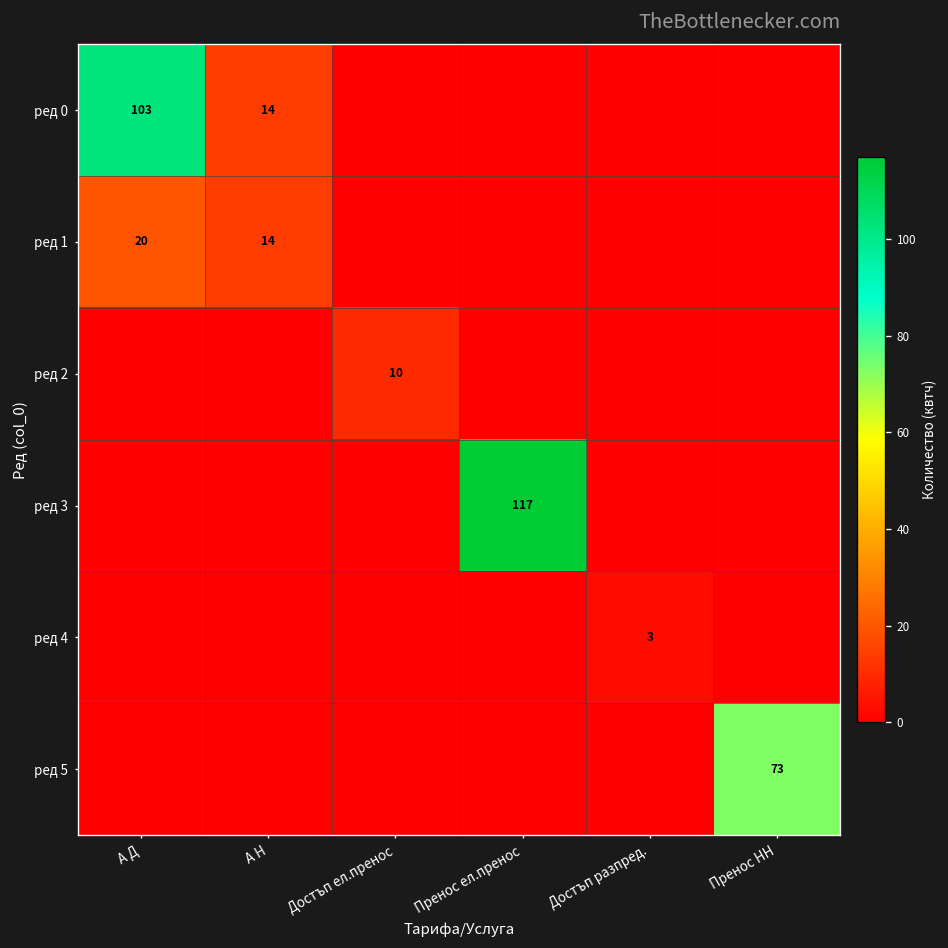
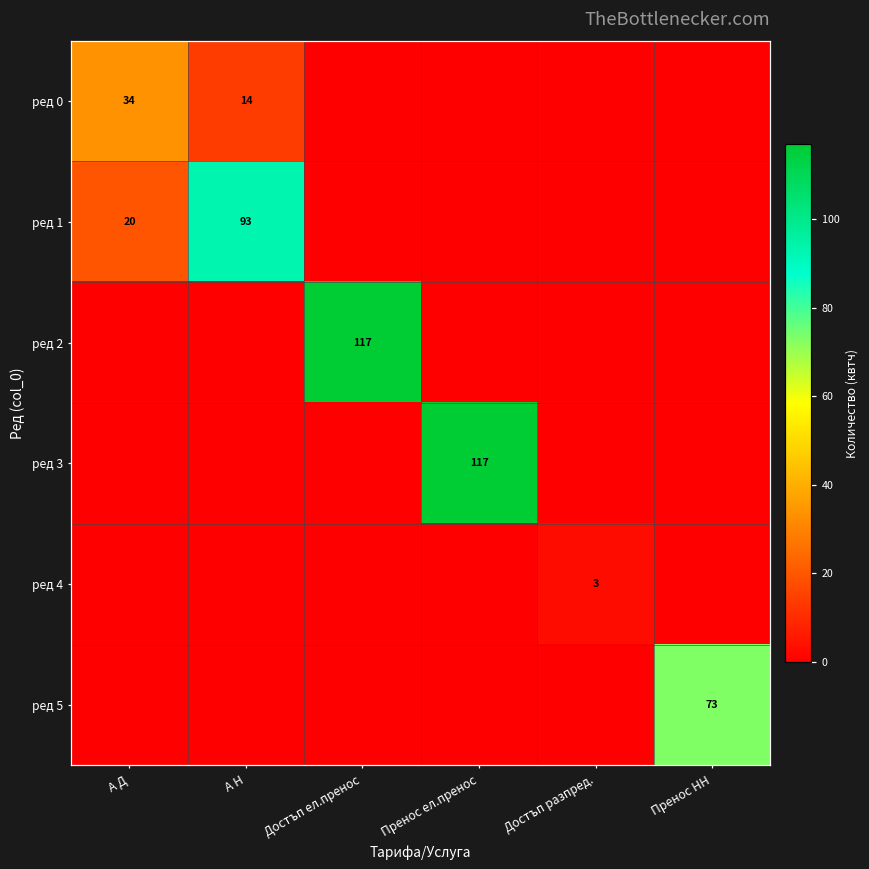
  {
    "ред 0": {
-     "А Д": 103,
+     "А Д": 34,
      "А Н": 14
    },
    "ред 1": {
      "А Д": 20,
-     "А Н": 14
+     "А Н": 93
    },
    "ред 2": {
-     "Достъп ел.пренос": 10
+     "Достъп ел.пренос": 117
    },
    "ред 3": {
      "Пренос ел.пренос": 117
    },
    "ред 4": {
      "Достъп разпред.": 3
    },
    "ред 5": {
      "Пренос НН": 73
    }
  }
